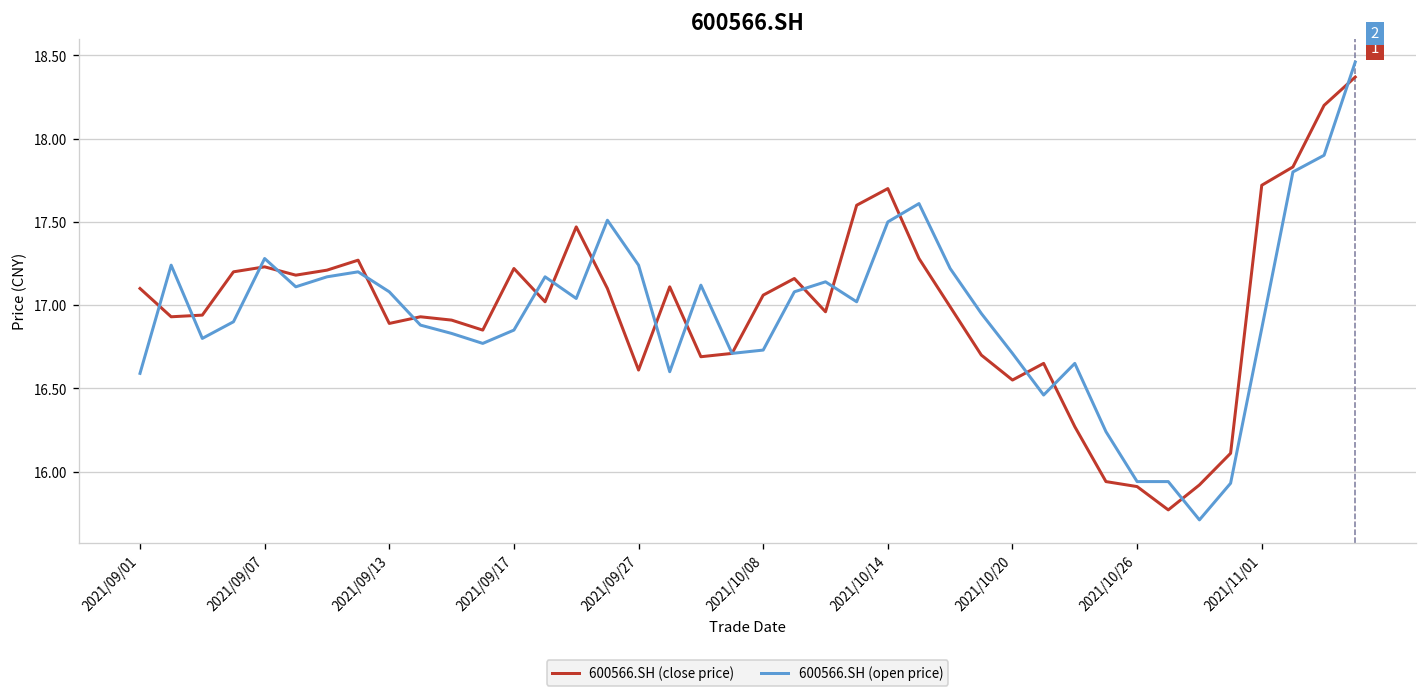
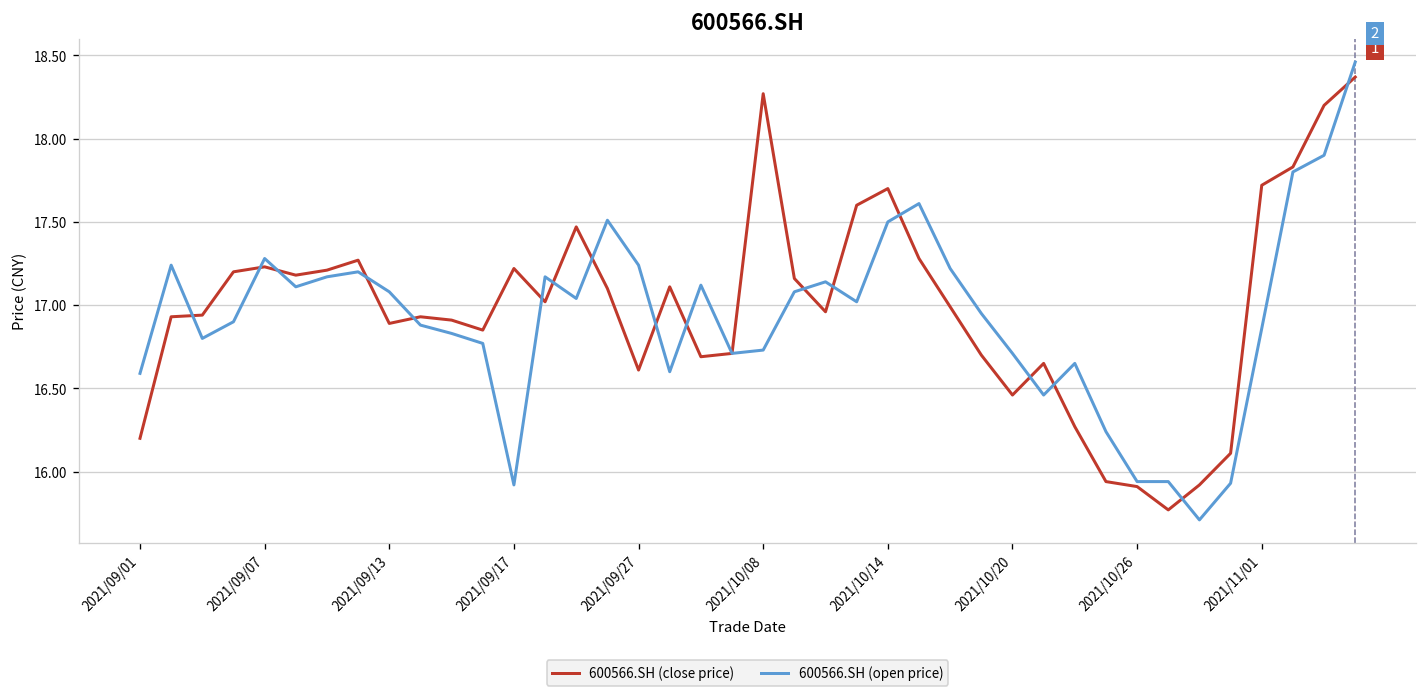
  {
    "600566.SH (close price)": {
-     "2021/09/01": 17.1,
+     "2021/09/01": 16.2,
      "2021/09/07": 17.23,
      "2021/09/13": 16.89,
      "2021/09/17": 17.22,
      "2021/09/27": 16.61,
-     "2021/10/08": 17.06,
+     "2021/10/08": 18.27,
      "2021/10/14": 17.70,
-     "2021/10/20": 16.55,
+     "2021/10/20": 16.46,
      "2021/10/26": 15.91,
      "2021/11/01": 17.72
    },
    "600566.SH (open price)": {
      "2021/09/01": 16.59,
      "2021/09/07": 17.28,
      "2021/09/13": 17.08,
-     "2021/09/17": 16.85,
+     "2021/09/17": 15.92,
      "2021/09/27": 17.24,
      "2021/10/08": 16.73,
      "2021/10/14": 17.50,
      "2021/10/20": 16.71,
      "2021/10/26": 15.94,
      "2021/11/01": 16.86
    }
  }
